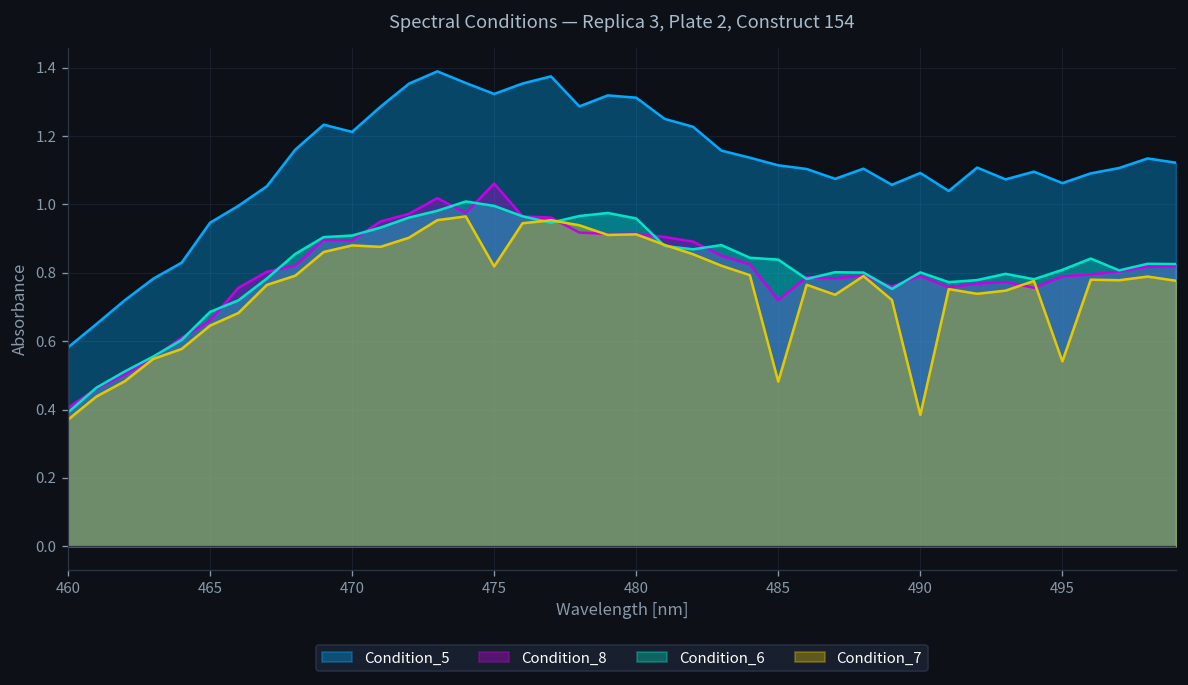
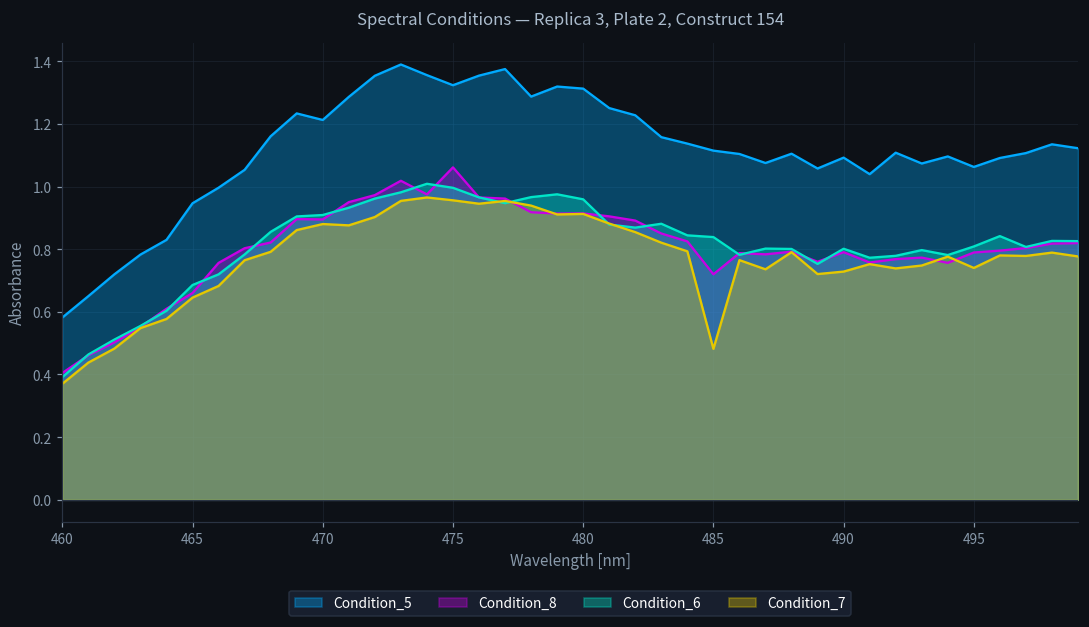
  {
    "Condition_8": {
      "460": 0.40,
      "465": 0.66,
      "470": 0.89,
      "475": 1.06,
      "485": 0.72,
      "490": 0.79,
      "495": 0.79
    },
    "Condition_7": {
      "460": 0.37,
      "465": 0.65,
      "470": 0.88,
-     "475": 0.82,
+     "475": 0.96,
      "485": 0.48,
-     "490": 0.38,
-     "495": 0.54
+     "490": 0.73,
+     "495": 0.74
    }
  }
